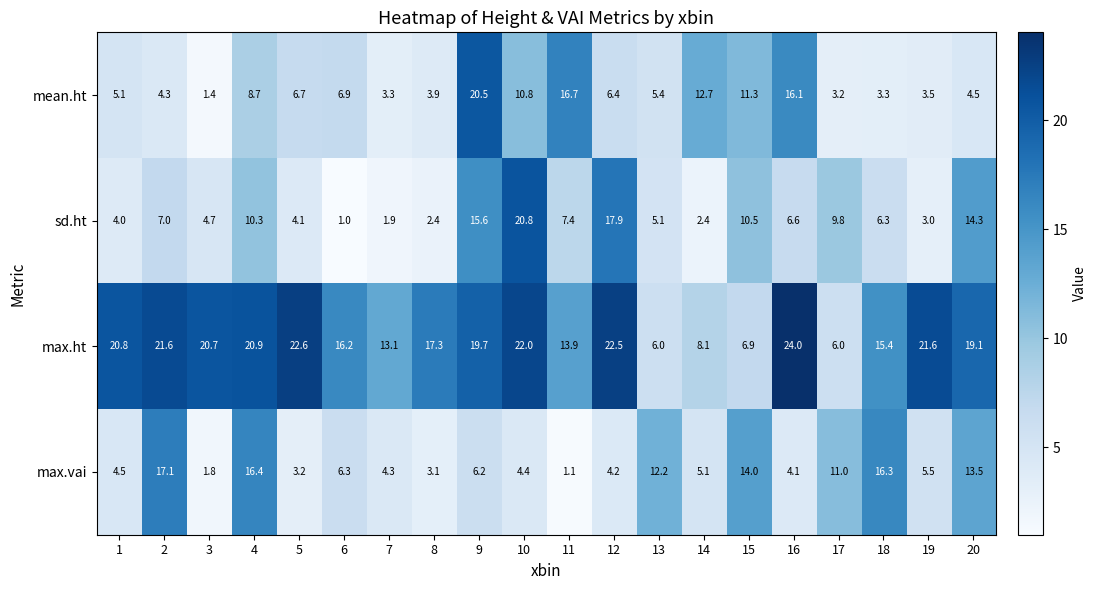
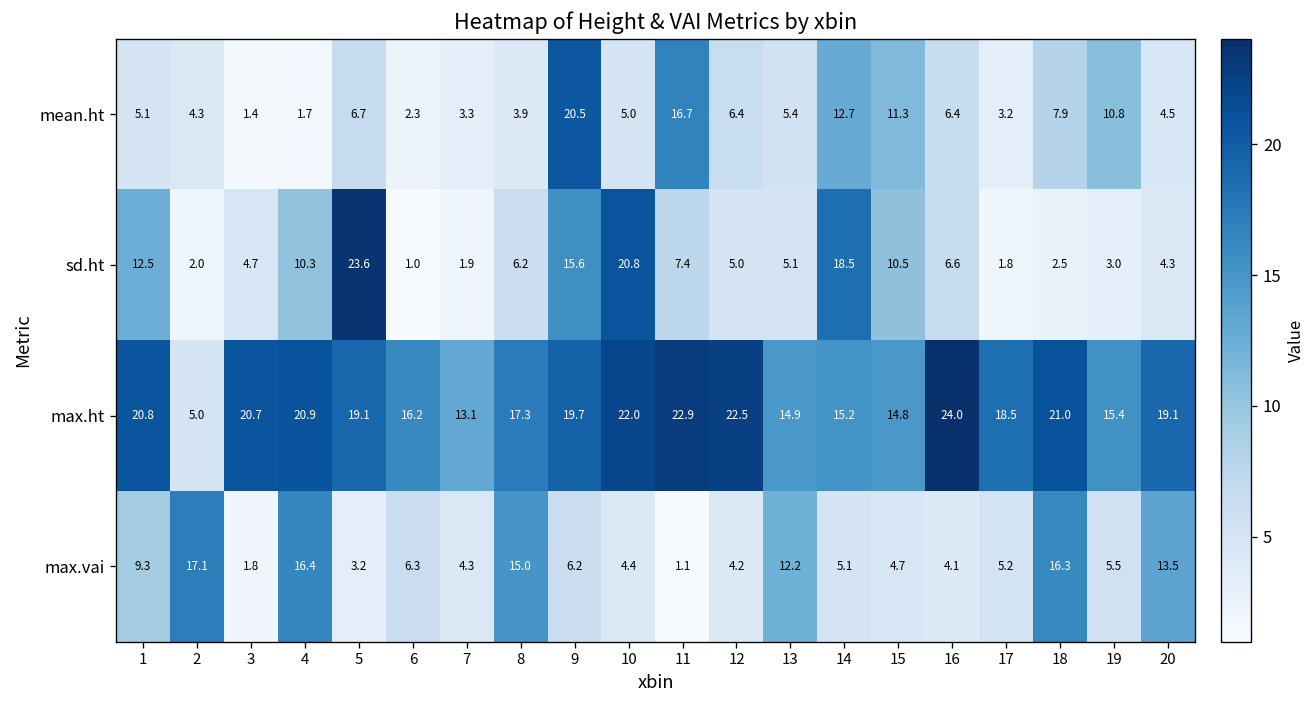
  {
    "mean.ht": {
      "1": 5.1,
      "2": 4.3,
      "3": 1.4,
-     "4": 8.7,
+     "4": 1.7,
      "5": 6.7,
-     "6": 6.9,
+     "6": 2.3,
      "7": 3.3,
      "8": 3.9,
      "9": 20.5,
-     "10": 10.8,
+     "10": 5.0,
      "11": 16.7,
      "12": 6.4,
      "13": 5.4,
      "14": 12.7,
      "15": 11.3,
-     "16": 16.1,
+     "16": 6.4,
      "17": 3.2,
-     "18": 3.3,
-     "19": 3.5,
+     "18": 7.9,
+     "19": 10.8,
      "20": 4.5
    },
    "sd.ht": {
-     "1": 4.0,
-     "2": 7.0,
+     "1": 12.5,
+     "2": 2.0,
      "3": 4.7,
      "4": 10.3,
-     "5": 4.1,
+     "5": 23.6,
      "6": 1.0,
      "7": 1.9,
-     "8": 2.4,
+     "8": 6.2,
      "9": 15.6,
      "10": 20.8,
      "11": 7.4,
-     "12": 17.9,
+     "12": 5.0,
      "13": 5.1,
-     "14": 2.4,
+     "14": 18.5,
      "15": 10.5,
      "16": 6.6,
-     "17": 9.8,
-     "18": 6.3,
+     "17": 1.8,
+     "18": 2.5,
      "19": 3.0,
-     "20": 14.3
+     "20": 4.3
    },
    "max.ht": {
      "1": 20.8,
-     "2": 21.6,
+     "2": 5.0,
      "3": 20.7,
      "4": 20.9,
-     "5": 22.6,
+     "5": 19.1,
      "6": 16.2,
      "7": 13.1,
      "8": 17.3,
      "9": 19.7,
      "10": 22.0,
-     "11": 13.9,
+     "11": 22.9,
      "12": 22.5,
-     "13": 6.0,
-     "14": 8.1,
-     "15": 6.9,
+     "13": 14.9,
+     "14": 15.2,
+     "15": 14.8,
      "16": 24.0,
-     "17": 6.0,
-     "18": 15.4,
-     "19": 21.6,
+     "17": 18.5,
+     "18": 21.0,
+     "19": 15.4,
      "20": 19.1
    },
    "max.vai": {
-     "1": 4.5,
+     "1": 9.3,
      "2": 17.1,
      "3": 1.8,
      "4": 16.4,
      "5": 3.2,
      "6": 6.3,
      "7": 4.3,
-     "8": 3.1,
+     "8": 15.0,
      "9": 6.2,
      "10": 4.4,
      "11": 1.1,
      "12": 4.2,
      "13": 12.2,
      "14": 5.1,
-     "15": 14.0,
+     "15": 4.7,
      "16": 4.1,
-     "17": 11.0,
+     "17": 5.2,
      "18": 16.3,
      "19": 5.5,
      "20": 13.5
    }
  }
